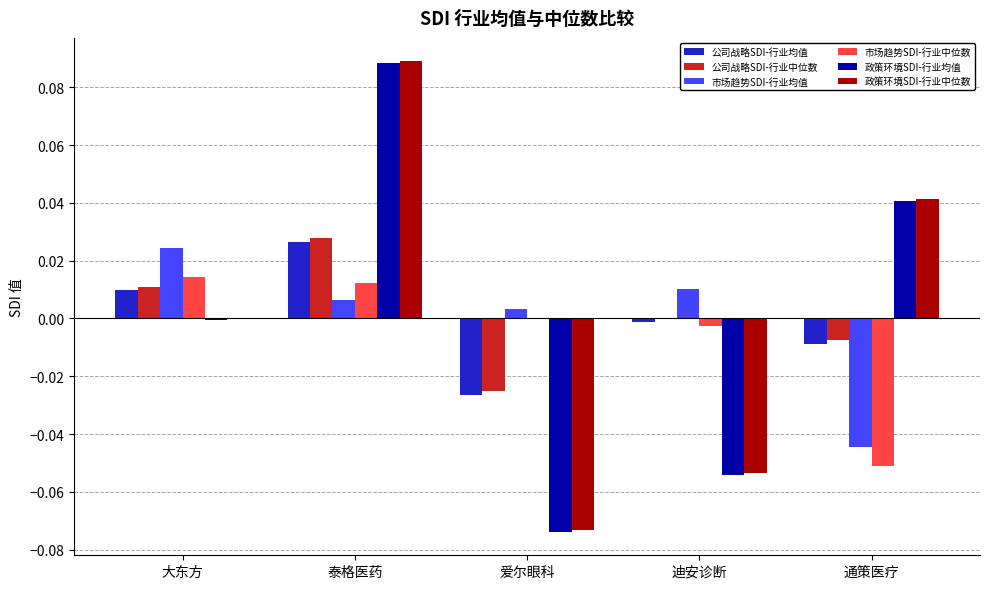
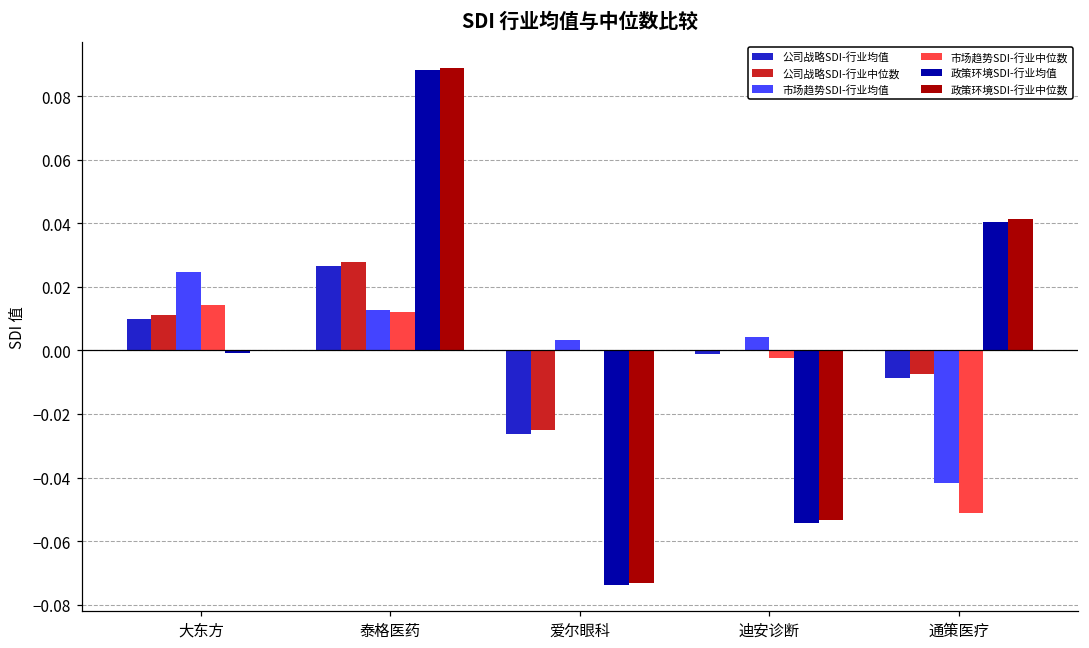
  {
    "市场趋势SDI-行业均值": {
      "大东方": 0.025,
-     "泰格医药": 0.006,
+     "泰格医药": 0.013,
      "爱尔眼科": 0.003,
-     "迪安诊断": 0.010,
-     "通策医疗": -0.045
+     "迪安诊断": 0.004,
+     "通策医疗": -0.042
    },
    "市场趋势SDI-行业中位数": {
      "大东方": 0.014,
      "泰格医药": 0.012,
      "爱尔眼科": 0.000,
      "迪安诊断": -0.002,
      "通策医疗": -0.051
    }
  }
